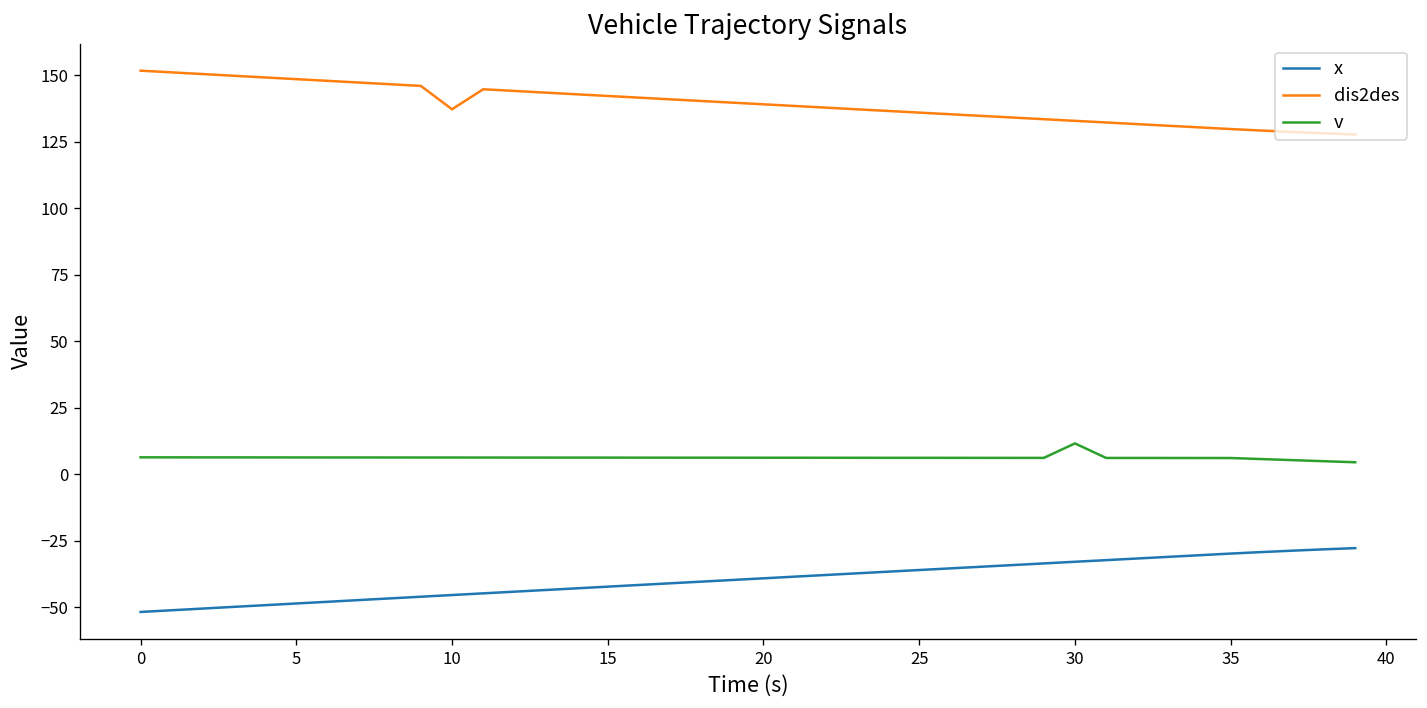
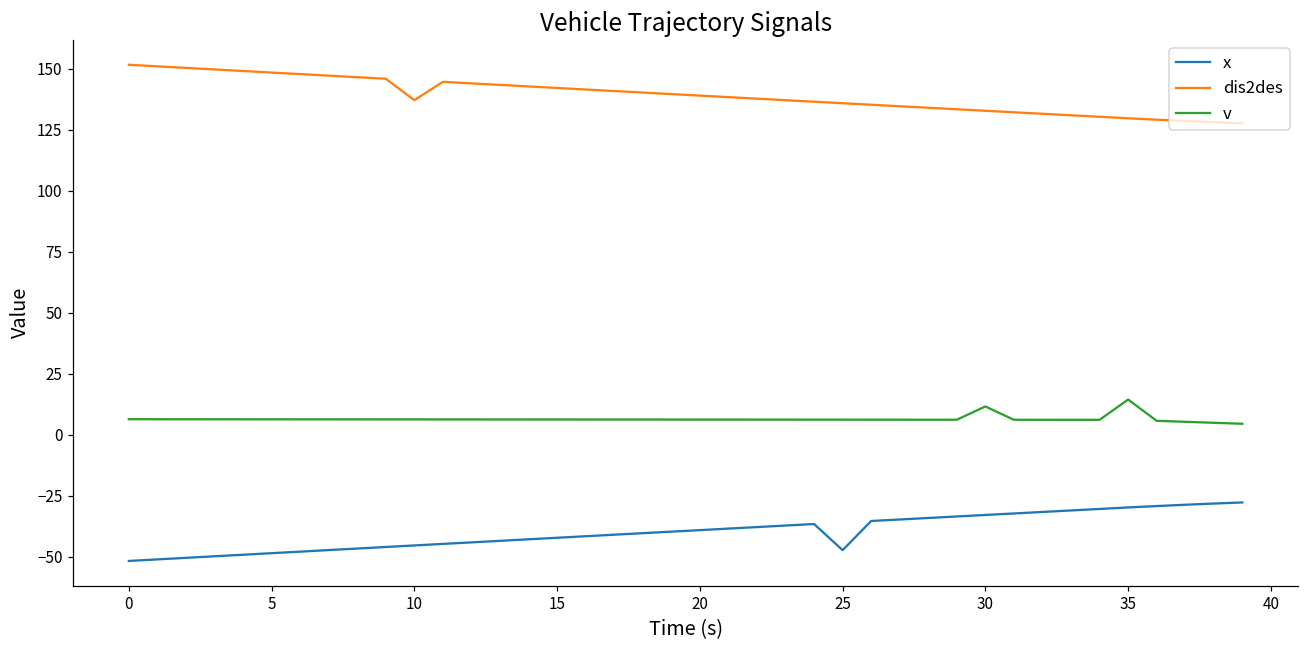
  {
    "x": {
      "0": -52,
      "5": -49,
      "10": -45,
      "15": -42,
      "20": -39,
-     "25": -36,
+     "25": -47,
      "30": -33,
      "35": -30
    },
    "dis2des": {
      "0": 152,
      "5": 149,
      "10": 137,
      "15": 142,
      "20": 139,
      "25": 136,
      "30": 133,
      "35": 130
    },
    "v": {
      "0": 6,
      "5": 6,
      "10": 6,
      "15": 6,
      "20": 6,
      "25": 6,
      "30": 12,
-     "35": 6
+     "35": 14
    }
  }
